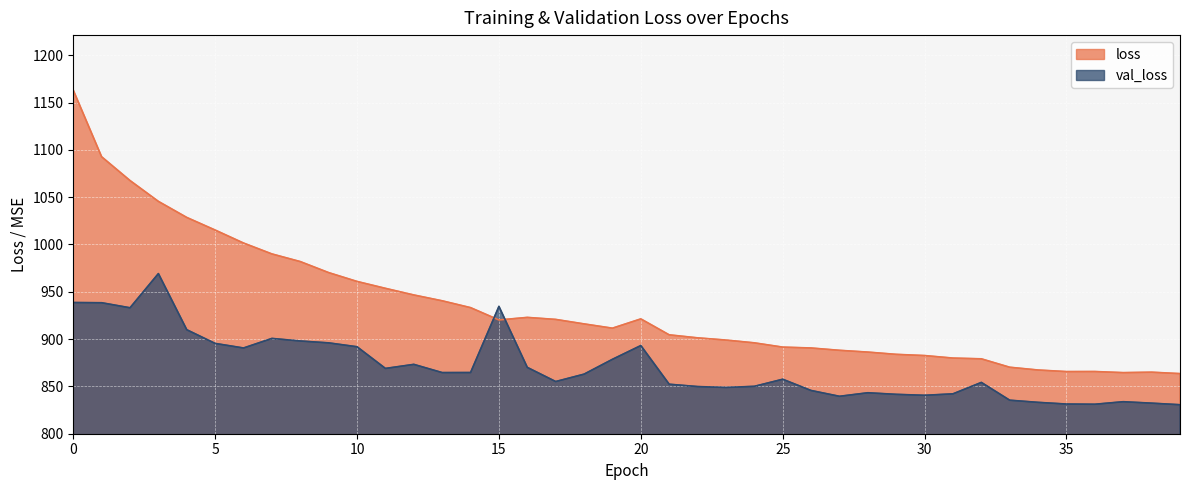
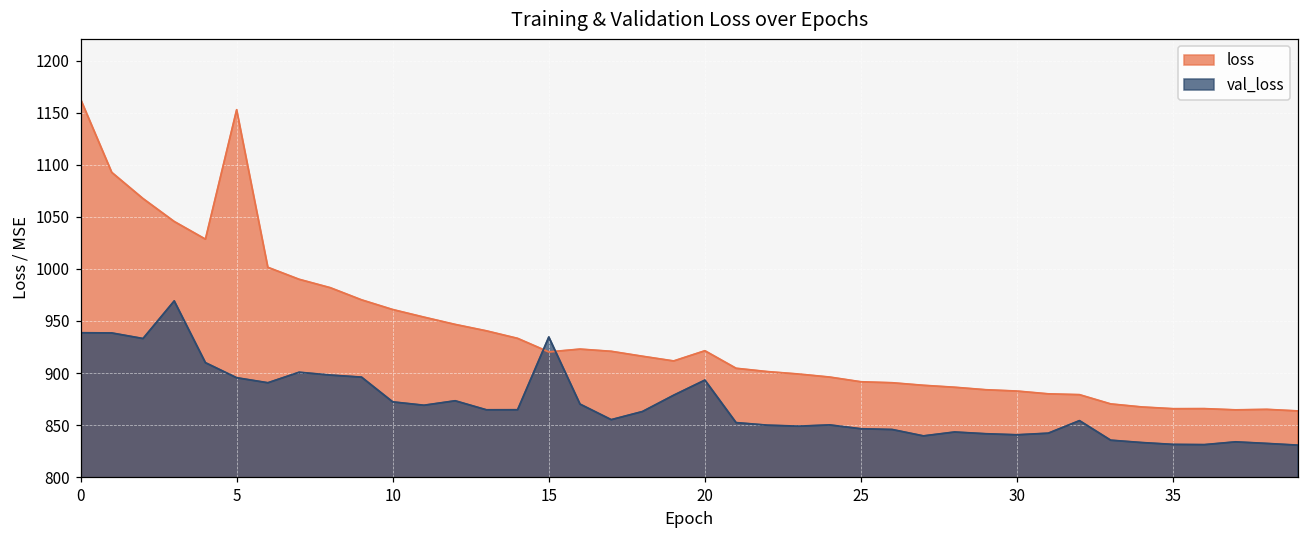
  {
    "loss": {
      "0": 1160,
-     "5": 1020,
+     "5": 1150,
      "10": 960,
      "15": 920,
      "20": 920,
      "25": 890,
      "30": 880,
      "35": 870
    },
    "val_loss": {
      "0": 940,
      "5": 900,
-     "10": 890,
+     "10": 870,
      "15": 930,
      "20": 890,
-     "25": 860,
+     "25": 850,
      "30": 840,
      "35": 830
    }
  }
